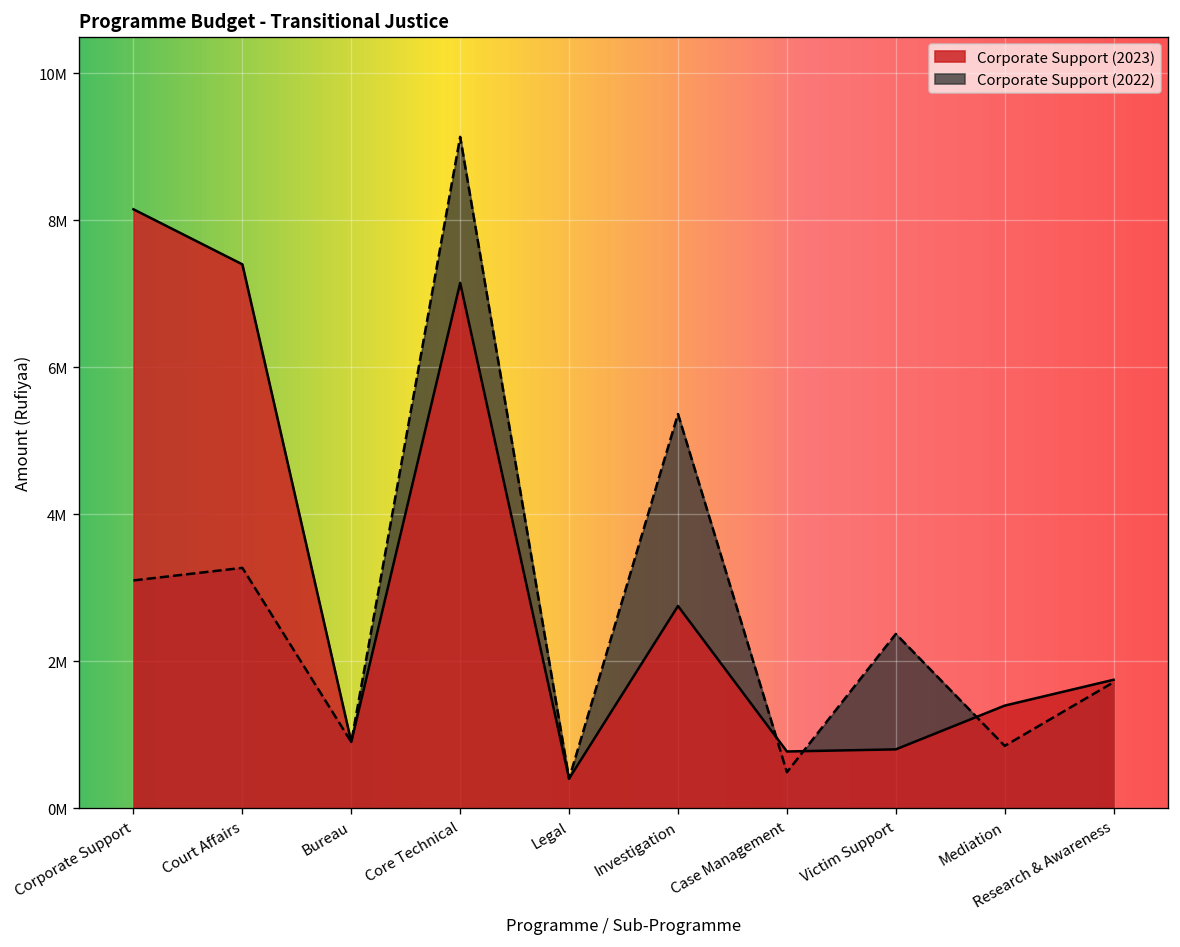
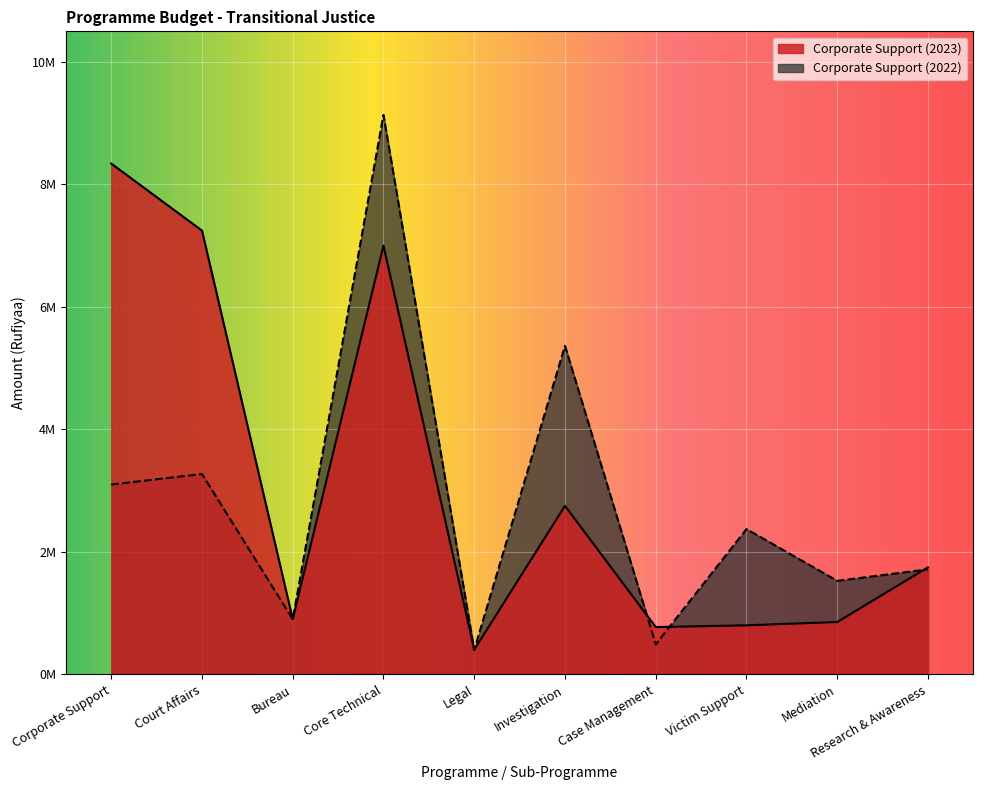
  {
    "Corporate Support (2023)": {
-     "Corporate Support": 8200000,
-     "Court Affairs": 7400000,
-     "Core Technical": 7100000,
+     "Corporate Support": 8300000,
+     "Court Affairs": 7200000,
+     "Core Technical": 7000000,
      "Investigation": 2800000,
      "Case Management": 800000,
      "Victim Support": 800000,
-     "Mediation": 1400000
+     "Mediation": 900000
    },
    "Corporate Support (2022)": {
      "Corporate Support": 3100000,
      "Court Affairs": 3300000,
      "Core Technical": 9100000,
      "Investigation": 5400000,
      "Case Management": 500000,
      "Victim Support": 2400000,
-     "Mediation": 800000
+     "Mediation": 1500000
    }
  }
